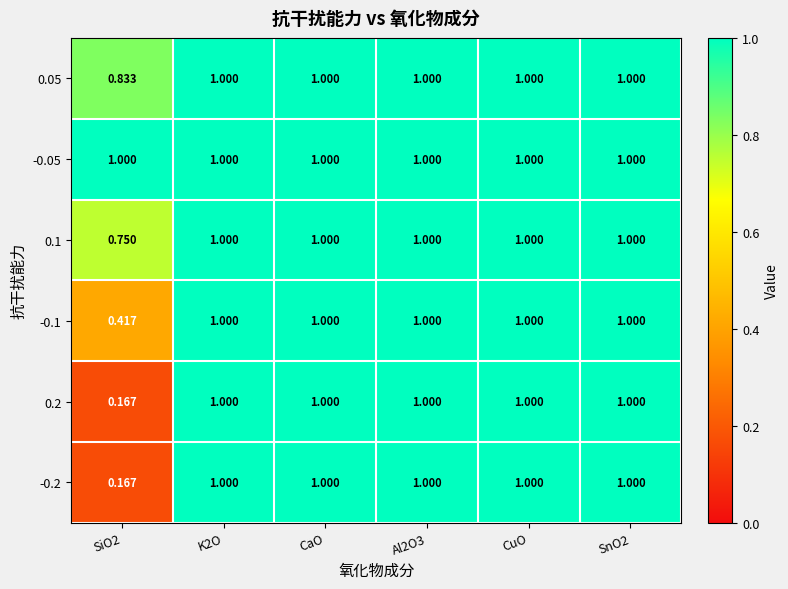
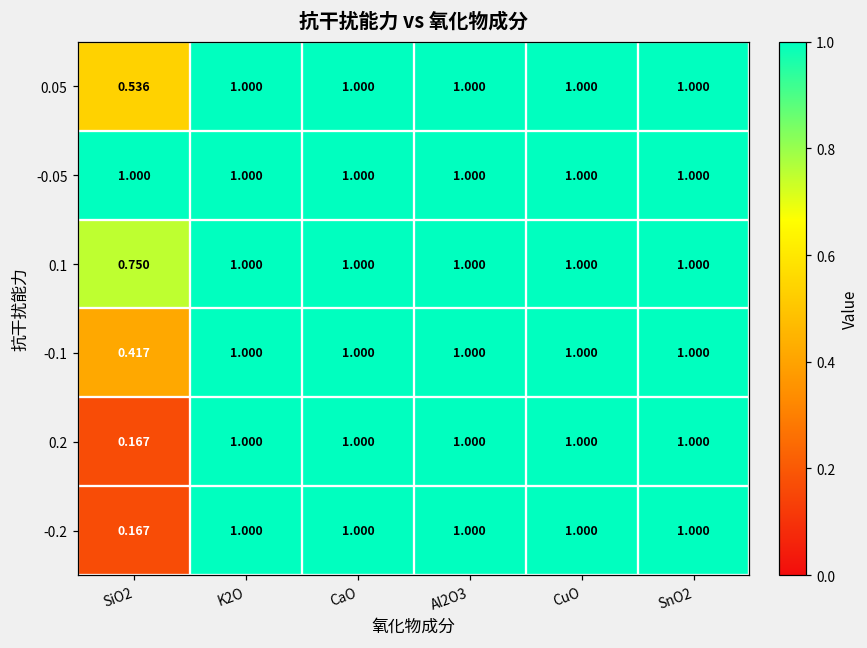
  {
    "0.05": {
-     "SiO2": 0.833,
+     "SiO2": 0.536,
      "K2O": 1.000,
      "CaO": 1.000,
      "Al2O3": 1.000,
      "CuO": 1.000,
      "SnO2": 1.000
    },
    "-0.05": {
      "SiO2": 1.000,
      "K2O": 1.000,
      "CaO": 1.000,
      "Al2O3": 1.000,
      "CuO": 1.000,
      "SnO2": 1.000
    },
    "0.1": {
      "SiO2": 0.750,
      "K2O": 1.000,
      "CaO": 1.000,
      "Al2O3": 1.000,
      "CuO": 1.000,
      "SnO2": 1.000
    },
    "-0.1": {
      "SiO2": 0.417,
      "K2O": 1.000,
      "CaO": 1.000,
      "Al2O3": 1.000,
      "CuO": 1.000,
      "SnO2": 1.000
    },
    "0.2": {
      "SiO2": 0.167,
      "K2O": 1.000,
      "CaO": 1.000,
      "Al2O3": 1.000,
      "CuO": 1.000,
      "SnO2": 1.000
    },
    "-0.2": {
      "SiO2": 0.167,
      "K2O": 1.000,
      "CaO": 1.000,
      "Al2O3": 1.000,
      "CuO": 1.000,
      "SnO2": 1.000
    }
  }
